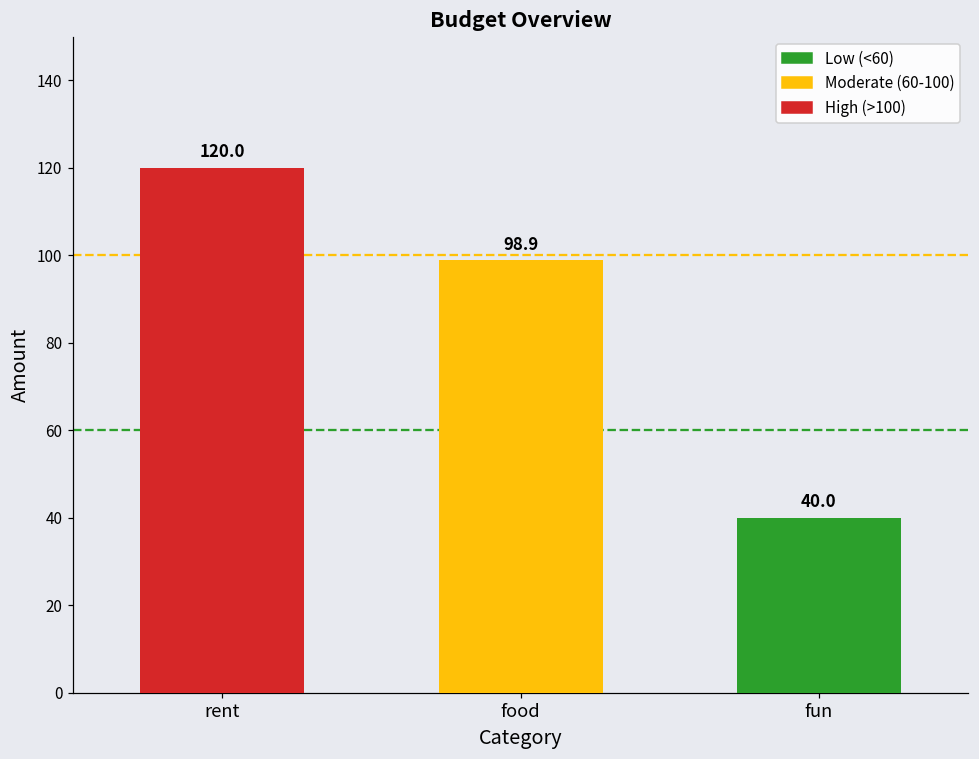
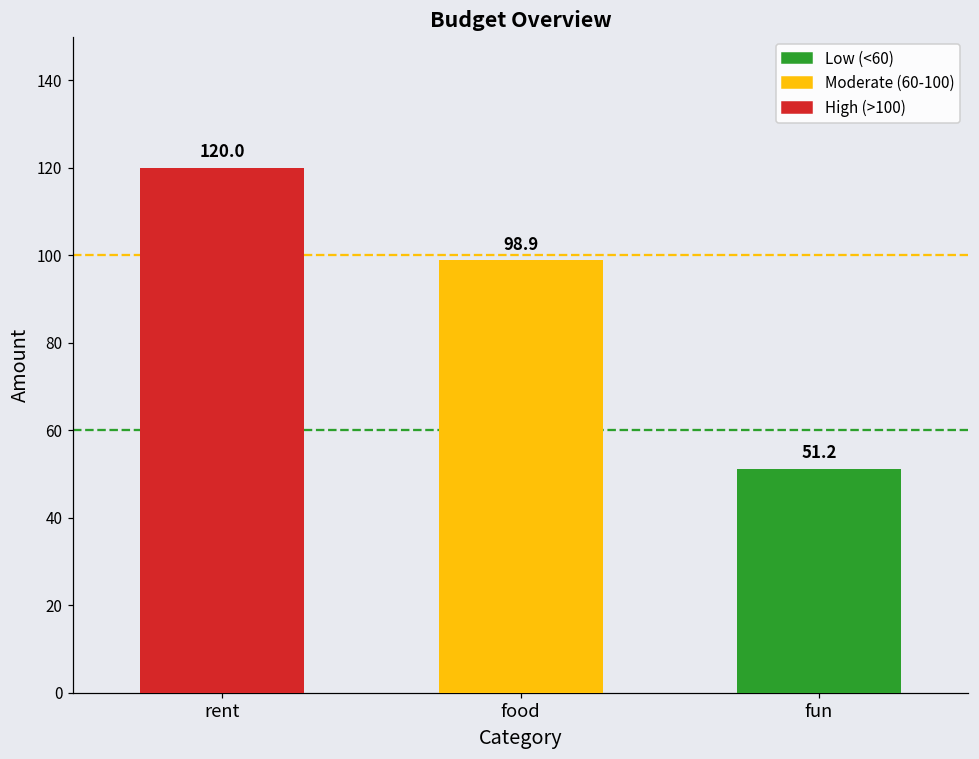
  {
    "rent": 120.0,
    "food": 98.9,
-   "fun": 40.0
+   "fun": 51.2
  }
